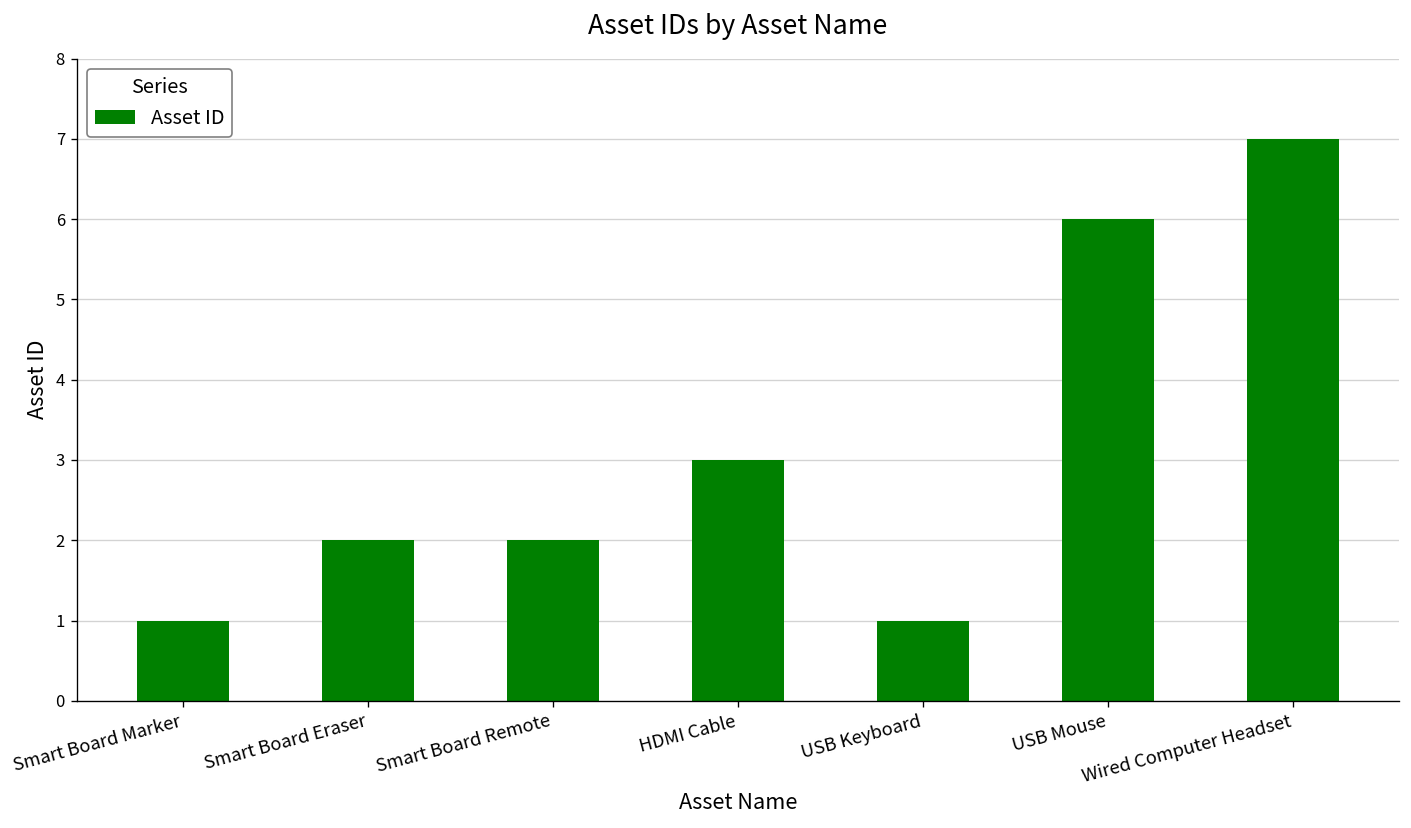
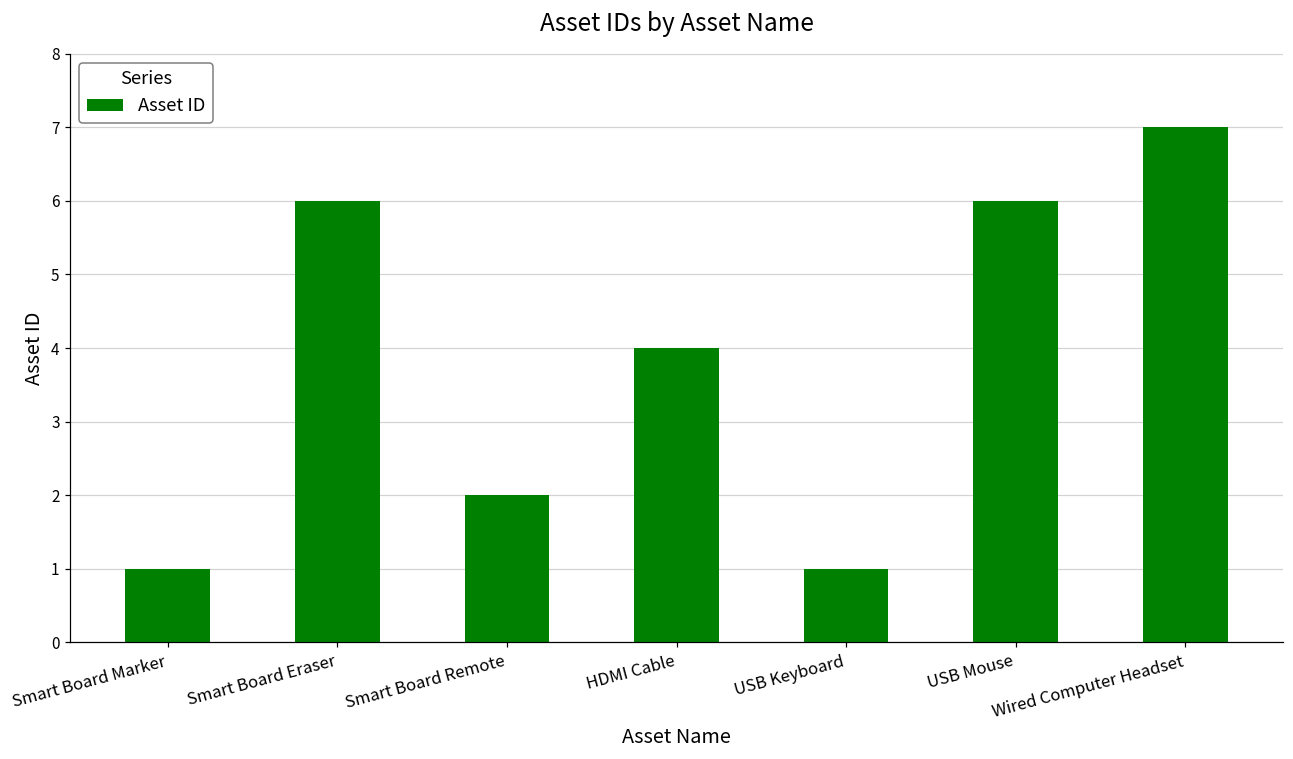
  {
    "Smart Board Marker": 1,
-   "Smart Board Eraser": 2,
+   "Smart Board Eraser": 6,
    "Smart Board Remote": 2,
-   "HDMI Cable": 3,
+   "HDMI Cable": 4,
    "USB Keyboard": 1,
    "USB Mouse": 6,
    "Wired Computer Headset": 7
  }
